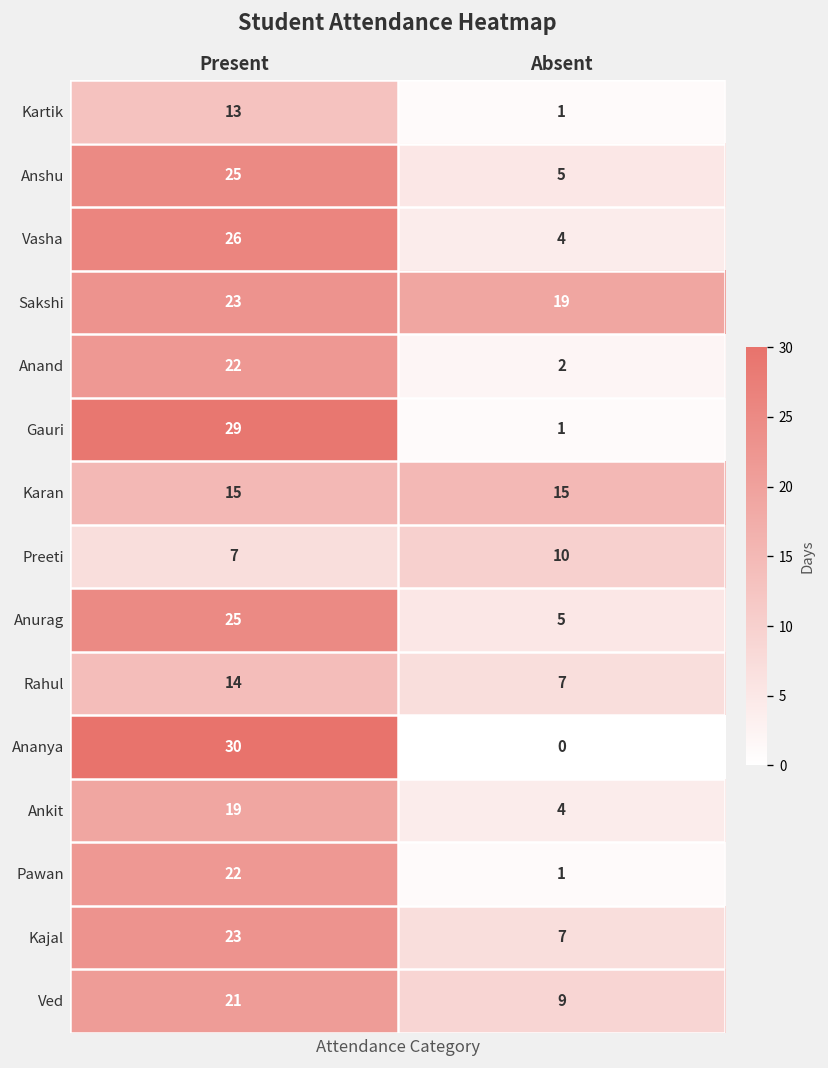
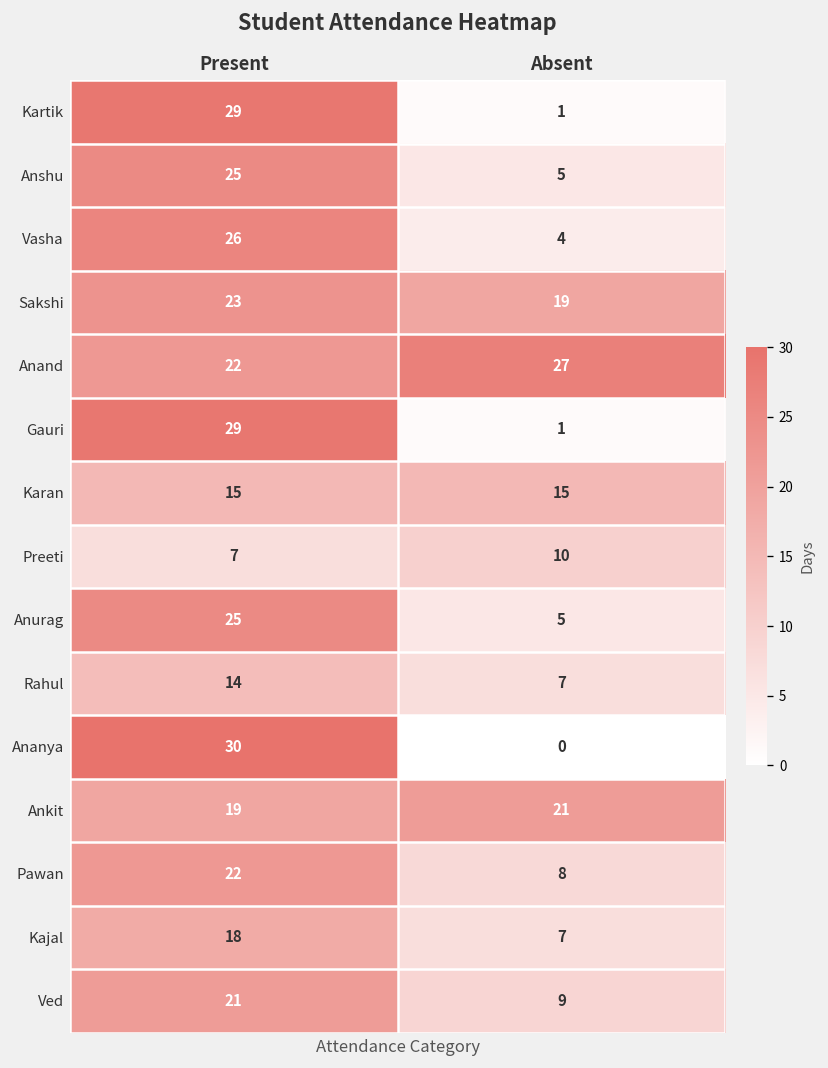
  {
    "Kartik": {
-     "Present": 13,
+     "Present": 29,
      "Absent": 1
    },
    "Anshu": {
      "Present": 25,
      "Absent": 5
    },
    "Vasha": {
      "Present": 26,
      "Absent": 4
    },
    "Sakshi": {
      "Present": 23,
      "Absent": 19
    },
    "Anand": {
      "Present": 22,
-     "Absent": 2
+     "Absent": 27
    },
    "Gauri": {
      "Present": 29,
      "Absent": 1
    },
    "Karan": {
      "Present": 15,
      "Absent": 15
    },
    "Preeti": {
      "Present": 7,
      "Absent": 10
    },
    "Anurag": {
      "Present": 25,
      "Absent": 5
    },
    "Rahul": {
      "Present": 14,
      "Absent": 7
    },
    "Ananya": {
      "Present": 30,
      "Absent": 0
    },
    "Ankit": {
      "Present": 19,
-     "Absent": 4
+     "Absent": 21
    },
    "Pawan": {
      "Present": 22,
-     "Absent": 1
+     "Absent": 8
    },
    "Kajal": {
-     "Present": 23,
+     "Present": 18,
      "Absent": 7
    },
    "Ved": {
      "Present": 21,
      "Absent": 9
    }
  }
